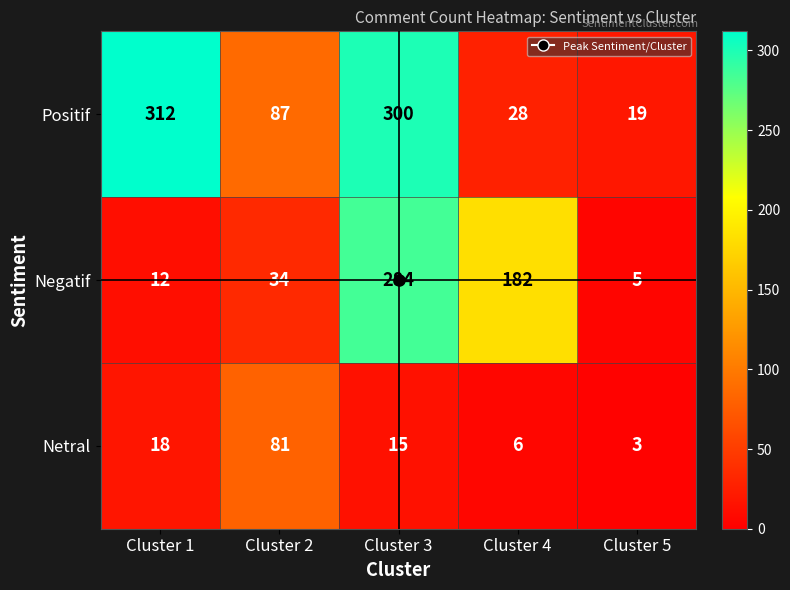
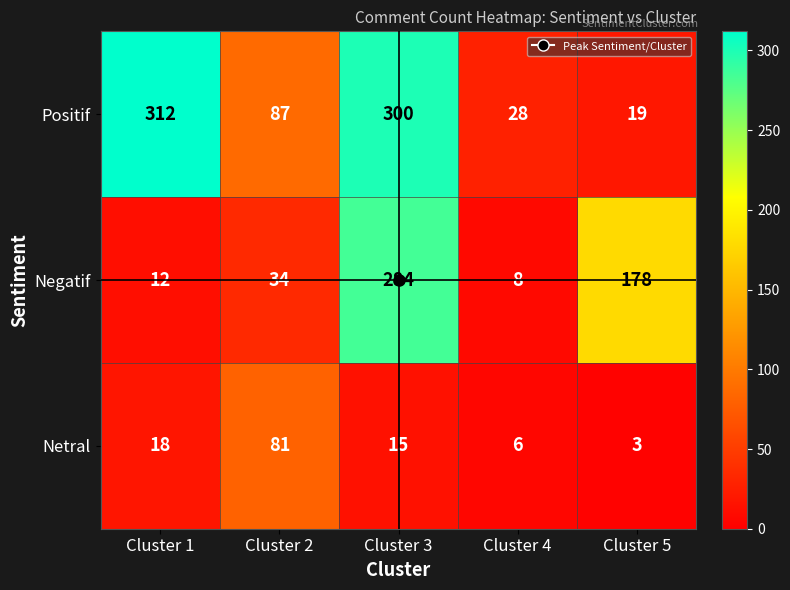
  {
    "Positif": {
      "Cluster 1": 312,
      "Cluster 2": 87,
      "Cluster 3": 300,
      "Cluster 4": 28,
      "Cluster 5": 19
    },
    "Negatif": {
      "Cluster 1": 12,
      "Cluster 2": 34,
-     "Cluster 4": 182,
-     "Cluster 5": 5
+     "Cluster 4": 8,
+     "Cluster 5": 178
    },
    "Netral": {
      "Cluster 1": 18,
      "Cluster 2": 81,
      "Cluster 3": 15,
      "Cluster 4": 6,
      "Cluster 5": 3
    }
  }
